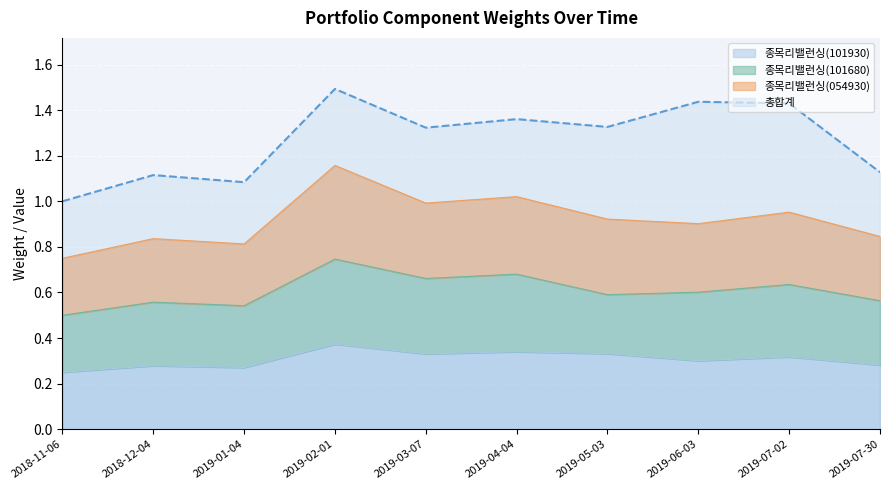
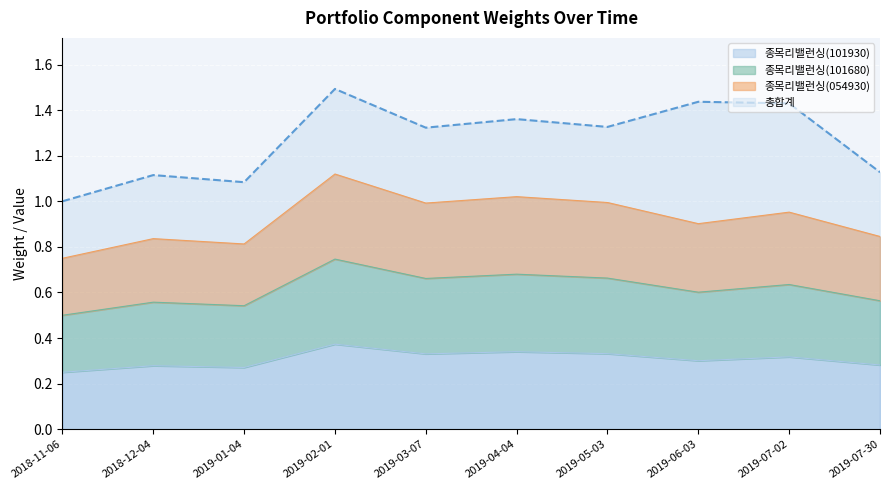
  {
    "종목리밸런싱(101680)": {
      "2018-11-06": 0.25,
      "2018-12-04": 0.28,
      "2019-01-04": 0.27,
      "2019-02-01": 0.37,
      "2019-03-07": 0.33,
      "2019-04-04": 0.34,
-     "2019-05-03": 0.26,
+     "2019-05-03": 0.33,
      "2019-06-03": 0.30,
      "2019-07-02": 0.32,
      "2019-07-30": 0.28
    },
    "종목리밸런싱(054930)": {
      "2018-11-06": 0.25,
      "2018-12-04": 0.28,
      "2019-01-04": 0.27,
-     "2019-02-01": 0.41,
+     "2019-02-01": 0.37,
      "2019-03-07": 0.33,
      "2019-04-04": 0.34,
      "2019-05-03": 0.33,
      "2019-06-03": 0.30,
      "2019-07-02": 0.32,
      "2019-07-30": 0.28
    }
  }
